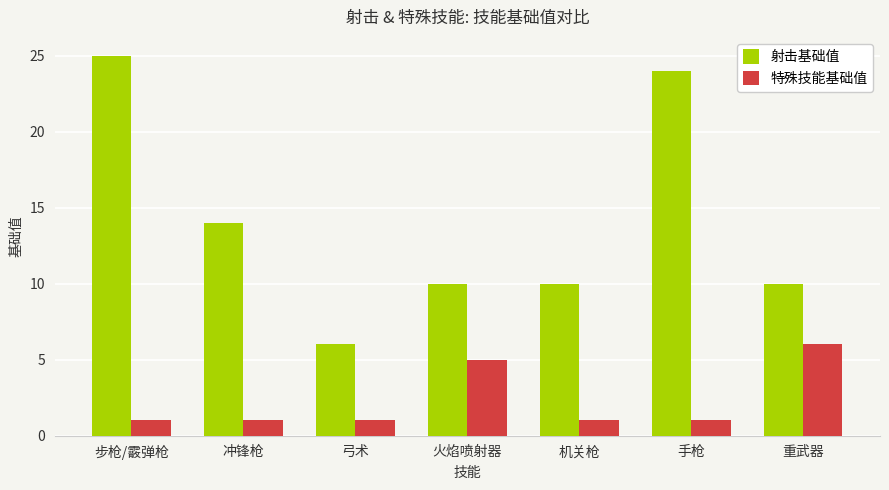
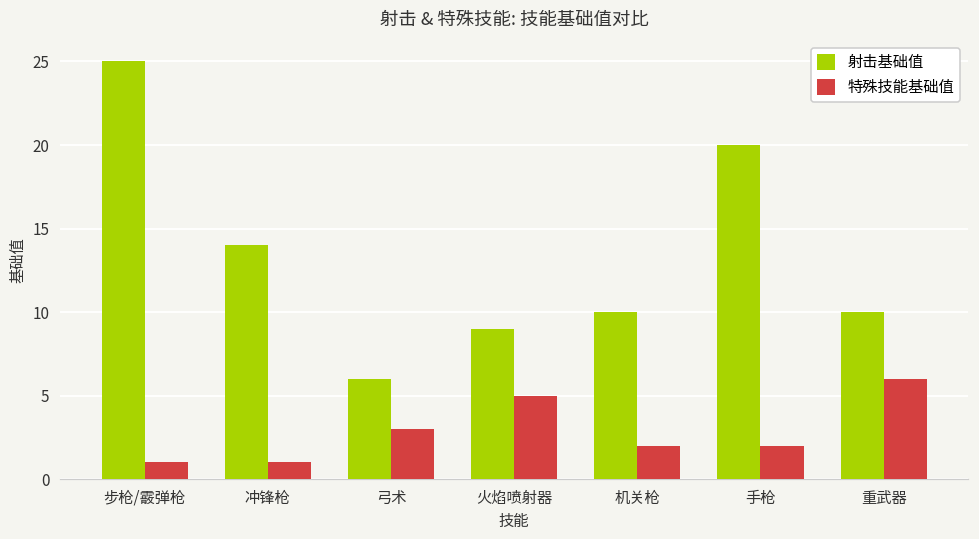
  {
    "射击基础值": {
      "步枪/霰弹枪": 25,
      "冲锋枪": 14,
      "弓术": 6,
-     "火焰喷射器": 10,
+     "火焰喷射器": 9,
      "机关枪": 10,
-     "手枪": 24,
+     "手枪": 20,
      "重武器": 10
    },
    "特殊技能基础值": {
      "步枪/霰弹枪": 1,
      "冲锋枪": 1,
-     "弓术": 1,
+     "弓术": 3,
      "火焰喷射器": 5,
-     "机关枪": 1,
-     "手枪": 1,
+     "机关枪": 2,
+     "手枪": 2,
      "重武器": 6
    }
  }
